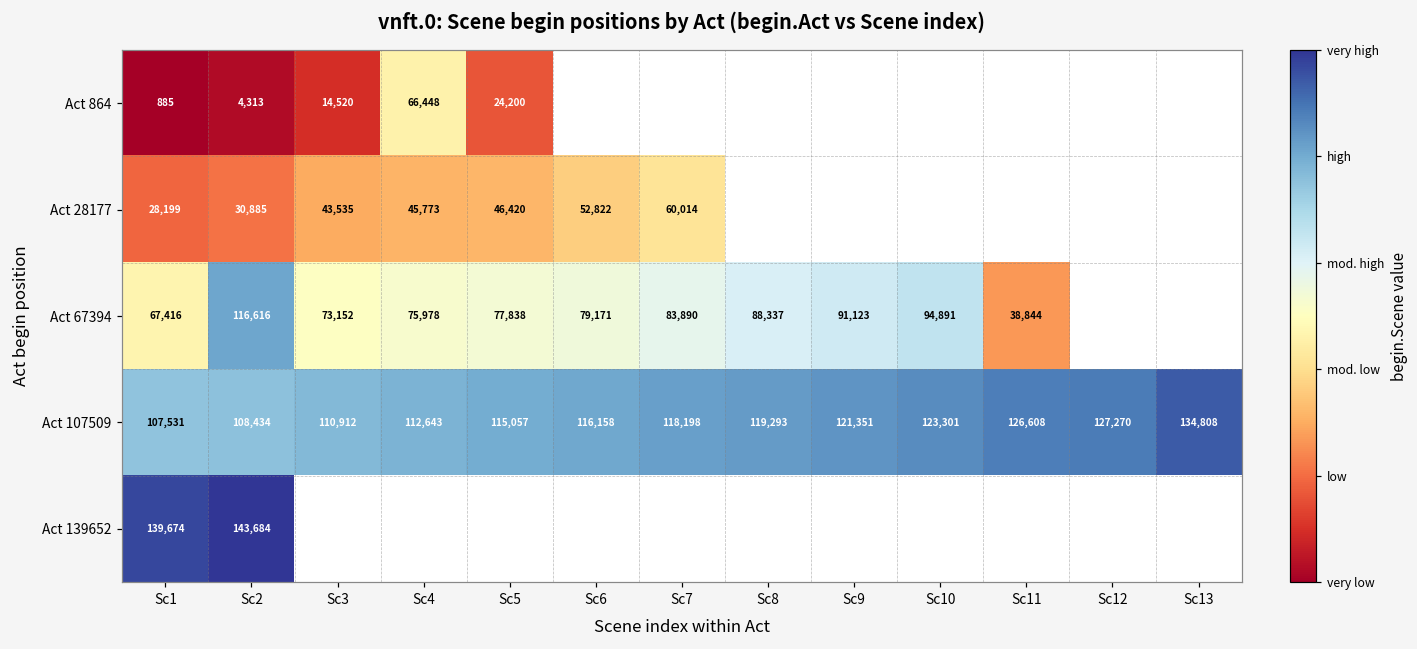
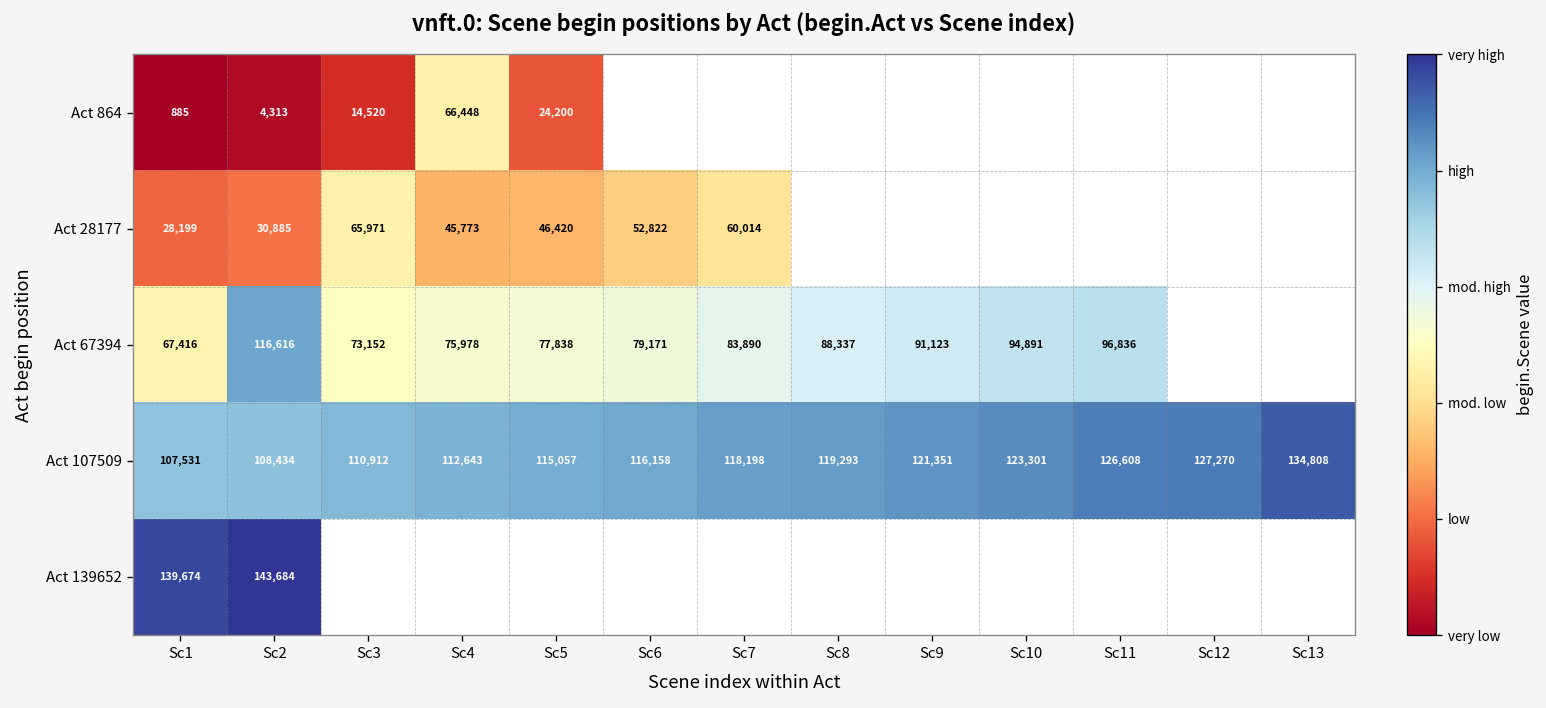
  {
    "Act 864": {
      "Sc1": "885",
      "Sc2": "4,313",
      "Sc3": "14,520",
      "Sc4": "66,448",
      "Sc5": "24,200"
    },
    "Act 28177": {
      "Sc1": "28,199",
      "Sc2": "30,885",
-     "Sc3": "43,535",
+     "Sc3": "65,971",
      "Sc4": "45,773",
      "Sc5": "46,420",
      "Sc6": "52,822",
      "Sc7": "60,014"
    },
    "Act 67394": {
      "Sc1": "67,416",
      "Sc2": "116,616",
      "Sc3": "73,152",
      "Sc4": "75,978",
      "Sc5": "77,838",
      "Sc6": "79,171",
      "Sc7": "83,890",
      "Sc8": "88,337",
      "Sc9": "91,123",
      "Sc10": "94,891",
-     "Sc11": "38,844"
+     "Sc11": "96,836"
    },
    "Act 107509": {
      "Sc1": "107,531",
      "Sc2": "108,434",
      "Sc3": "110,912",
      "Sc4": "112,643",
      "Sc5": "115,057",
      "Sc6": "116,158",
      "Sc7": "118,198",
      "Sc8": "119,293",
      "Sc9": "121,351",
      "Sc10": "123,301",
      "Sc11": "126,608",
      "Sc12": "127,270",
      "Sc13": "134,808"
    },
    "Act 139652": {
      "Sc1": "139,674",
      "Sc2": "143,684"
    }
  }
